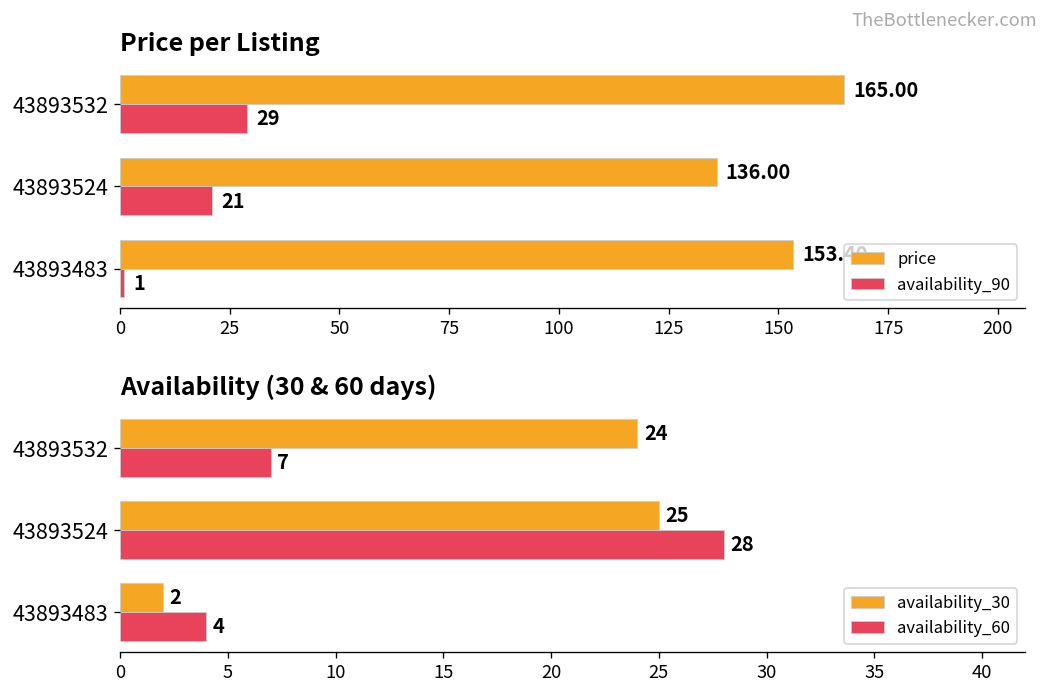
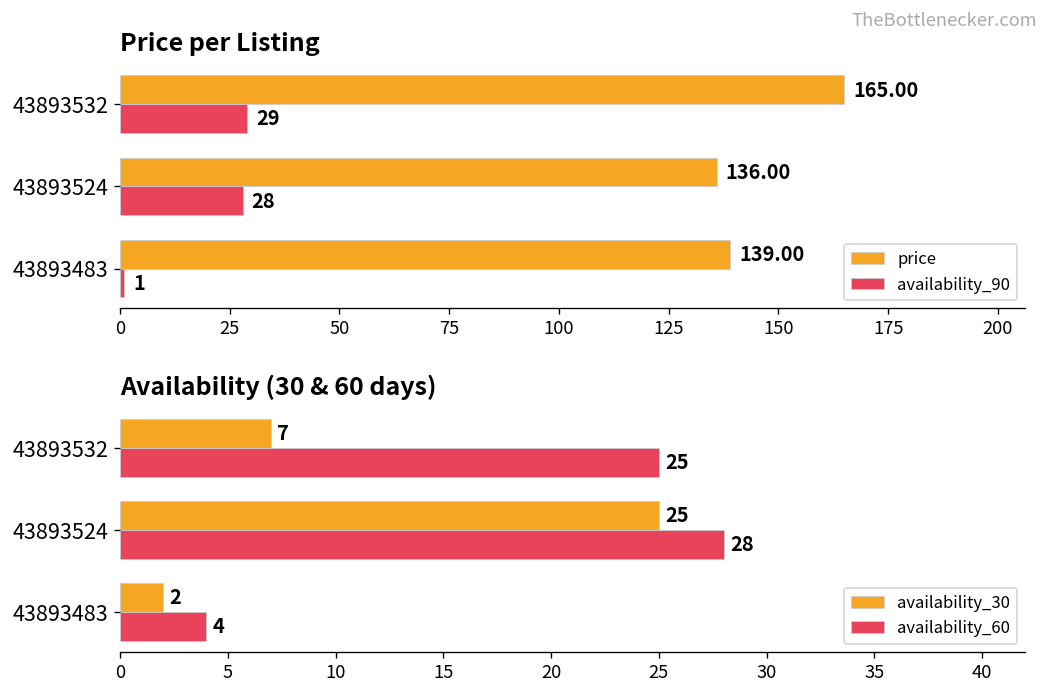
  {
    "Price per Listing": {
      "price": {
-       "43893483": 153
+       "43893483": 139
      },
      "availability_90": {
        "43893532": 29,
-       "43893524": 21,
+       "43893524": 28,
        "43893483": 1
      }
    },
    "Availability (30 & 60 days)": {
      "availability_30": {
-       "43893532": 24,
+       "43893532": 7,
        "43893524": 25,
        "43893483": 2
      },
      "availability_60": {
-       "43893532": 7,
+       "43893532": 25,
        "43893524": 28,
        "43893483": 4
      }
    }
  }
